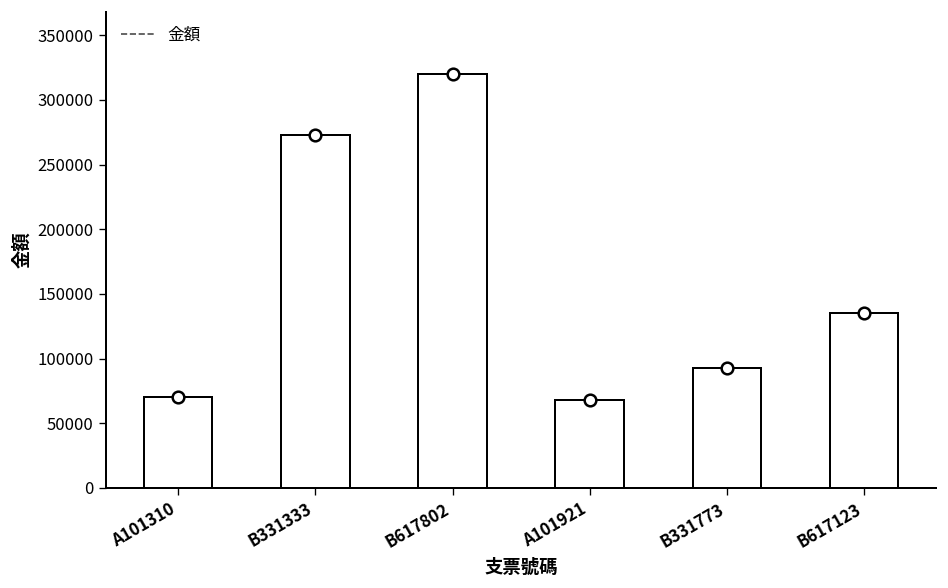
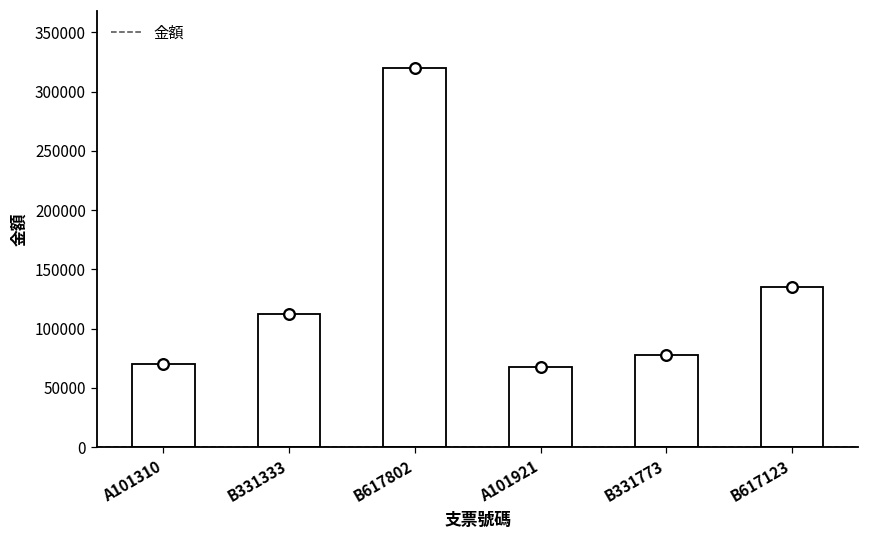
  {
    "A101310": 70000,
-   "B331333": 273000,
+   "B331333": 112000,
    "B617802": 320000,
    "A101921": 68000,
-   "B331773": 93000,
+   "B331773": 78000,
    "B617123": 135000
  }
